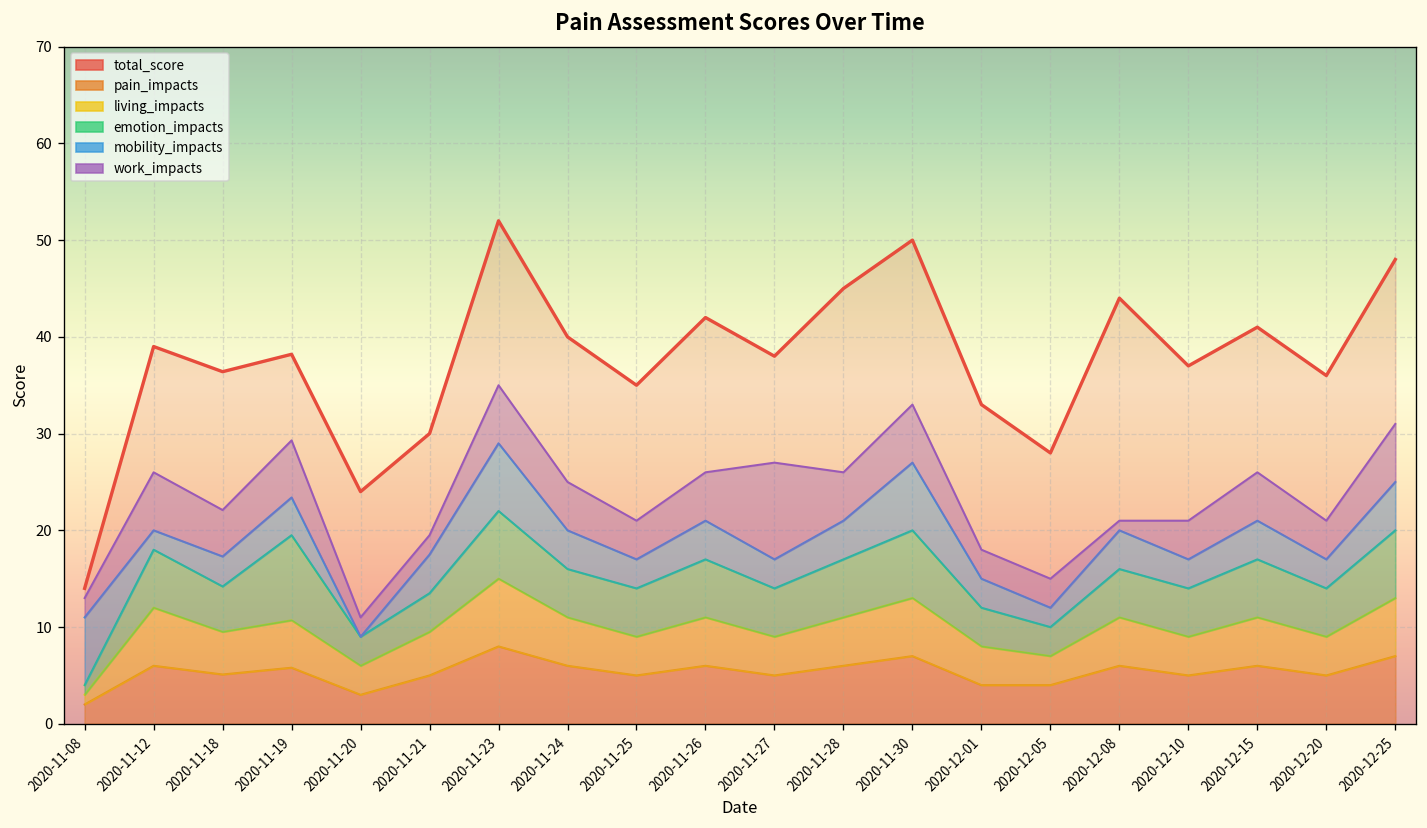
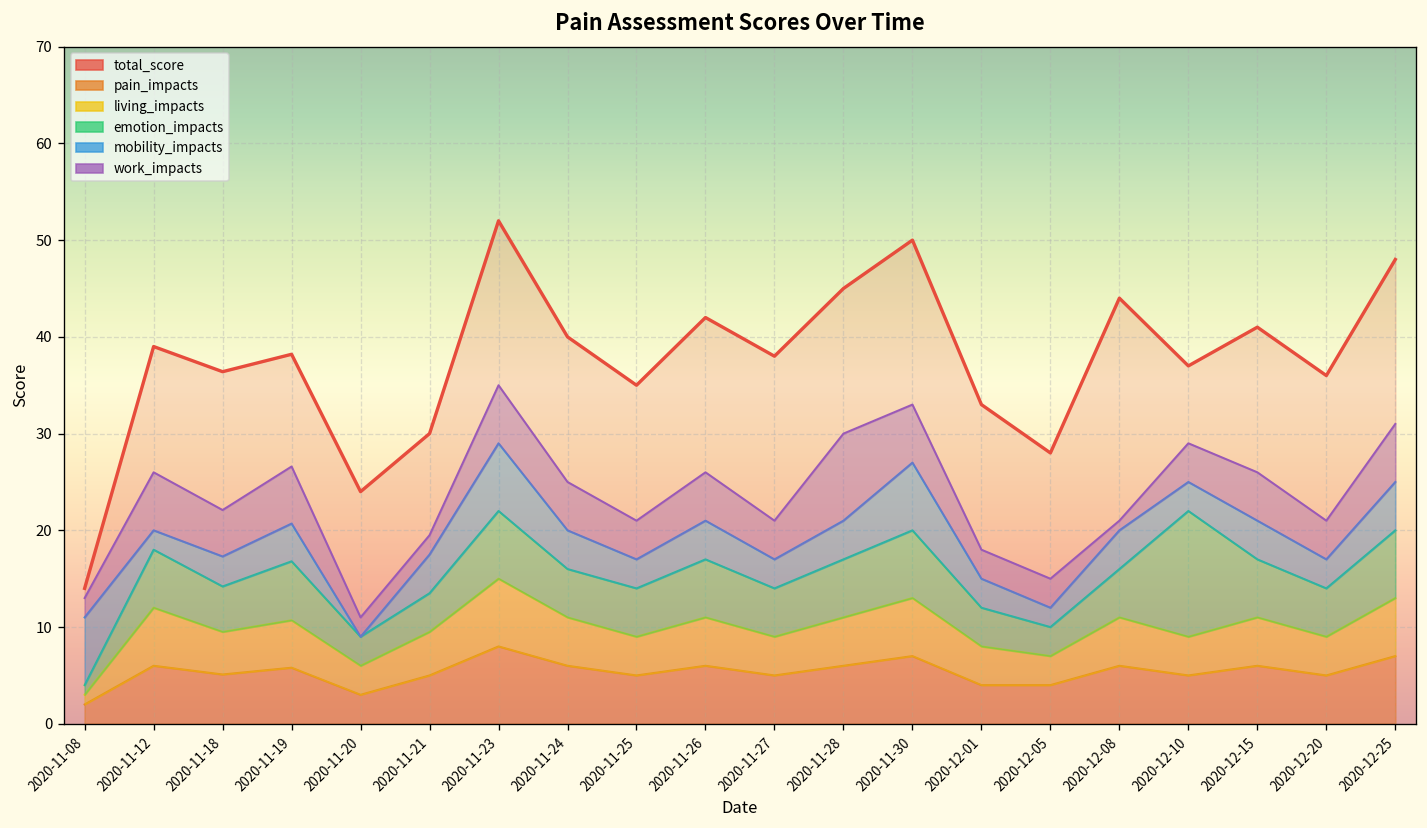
  {
    "emotion_impacts": {
      "2020-11-08": 1,
      "2020-11-12": 6,
      "2020-11-18": 5,
-     "2020-11-19": 9,
+     "2020-11-19": 6,
      "2020-11-21": 4,
      "2020-11-23": 7,
      "2020-11-24": 5,
      "2020-11-25": 5,
      "2020-11-26": 6,
      "2020-11-27": 5,
      "2020-11-28": 6,
      "2020-11-30": 7,
      "2020-12-01": 4,
      "2020-12-05": 3,
      "2020-12-08": 5,
-     "2020-12-10": 5,
+     "2020-12-10": 13,
      "2020-12-15": 6,
      "2020-12-20": 5,
      "2020-12-25": 7
    },
    "mobility_impacts": {
      "2020-11-08": 7,
      "2020-11-12": 2,
      "2020-11-18": 3,
      "2020-11-19": 4,
      "2020-11-21": 4,
      "2020-11-23": 7,
      "2020-11-24": 4,
      "2020-11-25": 3,
      "2020-11-26": 4,
      "2020-11-27": 3,
      "2020-11-28": 4,
      "2020-11-30": 7,
      "2020-12-01": 3,
      "2020-12-05": 2,
      "2020-12-08": 4,
      "2020-12-10": 3,
      "2020-12-15": 4,
      "2020-12-20": 3,
      "2020-12-25": 5
    },
    "work_impacts": {
      "2020-11-08": 2,
      "2020-11-12": 6,
      "2020-11-18": 5,
      "2020-11-19": 6,
      "2020-11-20": 2,
      "2020-11-21": 2,
      "2020-11-23": 6,
      "2020-11-24": 5,
      "2020-11-25": 4,
      "2020-11-26": 5,
-     "2020-11-27": 10,
-     "2020-11-28": 5,
+     "2020-11-27": 4,
+     "2020-11-28": 9,
      "2020-11-30": 6,
      "2020-12-01": 3,
      "2020-12-05": 3,
      "2020-12-08": 1,
      "2020-12-10": 4,
      "2020-12-15": 5,
      "2020-12-20": 4,
      "2020-12-25": 6
    }
  }
